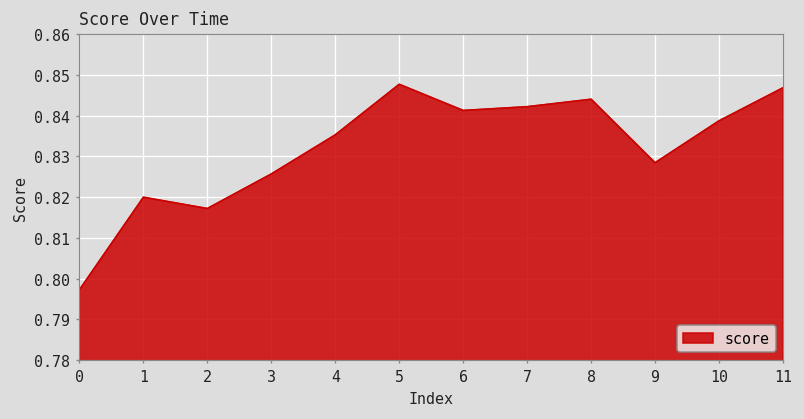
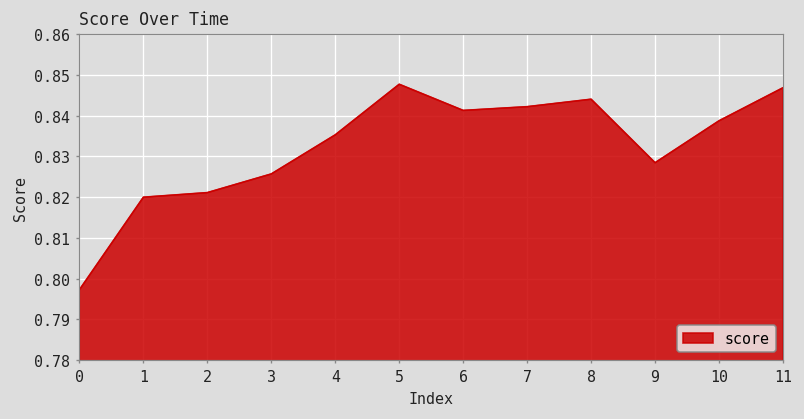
  {
    "0": 0.797,
    "1": 0.820,
-   "2": 0.817,
+   "2": 0.821,
    "3": 0.826,
    "4": 0.835,
    "5": 0.848,
    "6": 0.841,
    "7": 0.842,
    "8": 0.844,
    "9": 0.828,
    "10": 0.839,
    "11": 0.847
  }
